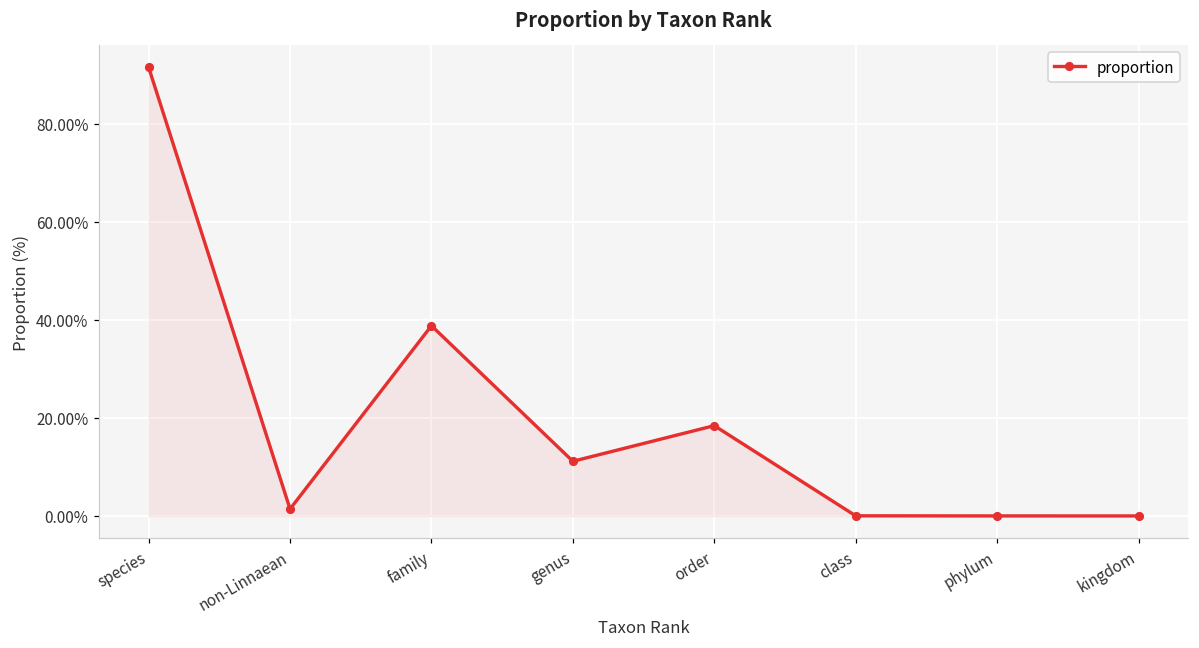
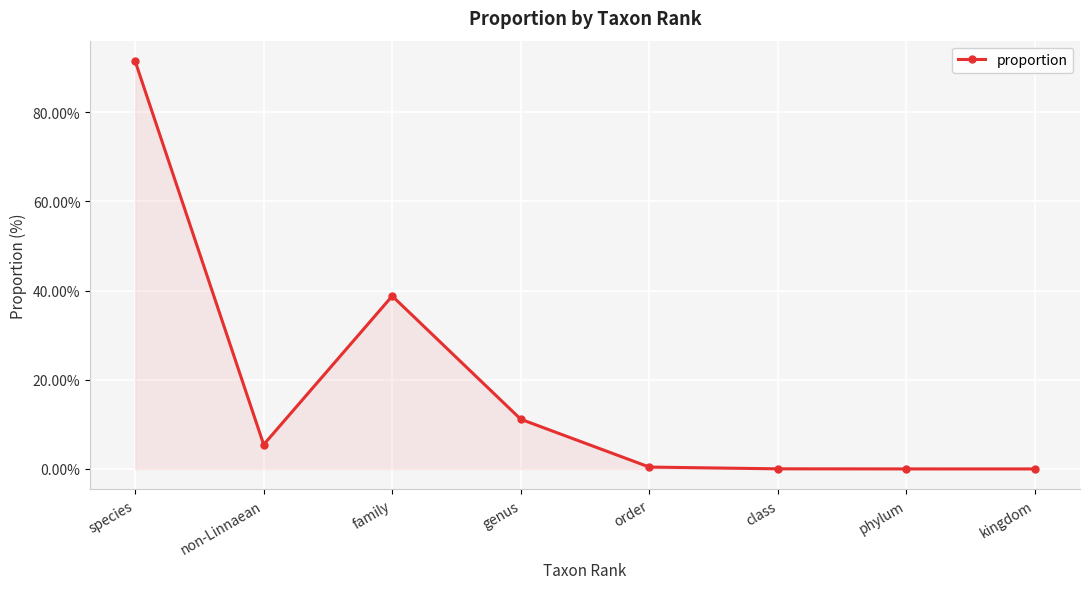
  {
    "species": "92%",
-   "non-Linnaean": "1%",
+   "non-Linnaean": "5%",
    "family": "39%",
    "genus": "11%",
-   "order": "18%",
+   "order": "0%",
    "class": "0%",
    "phylum": "0%",
    "kingdom": "0%"
  }
